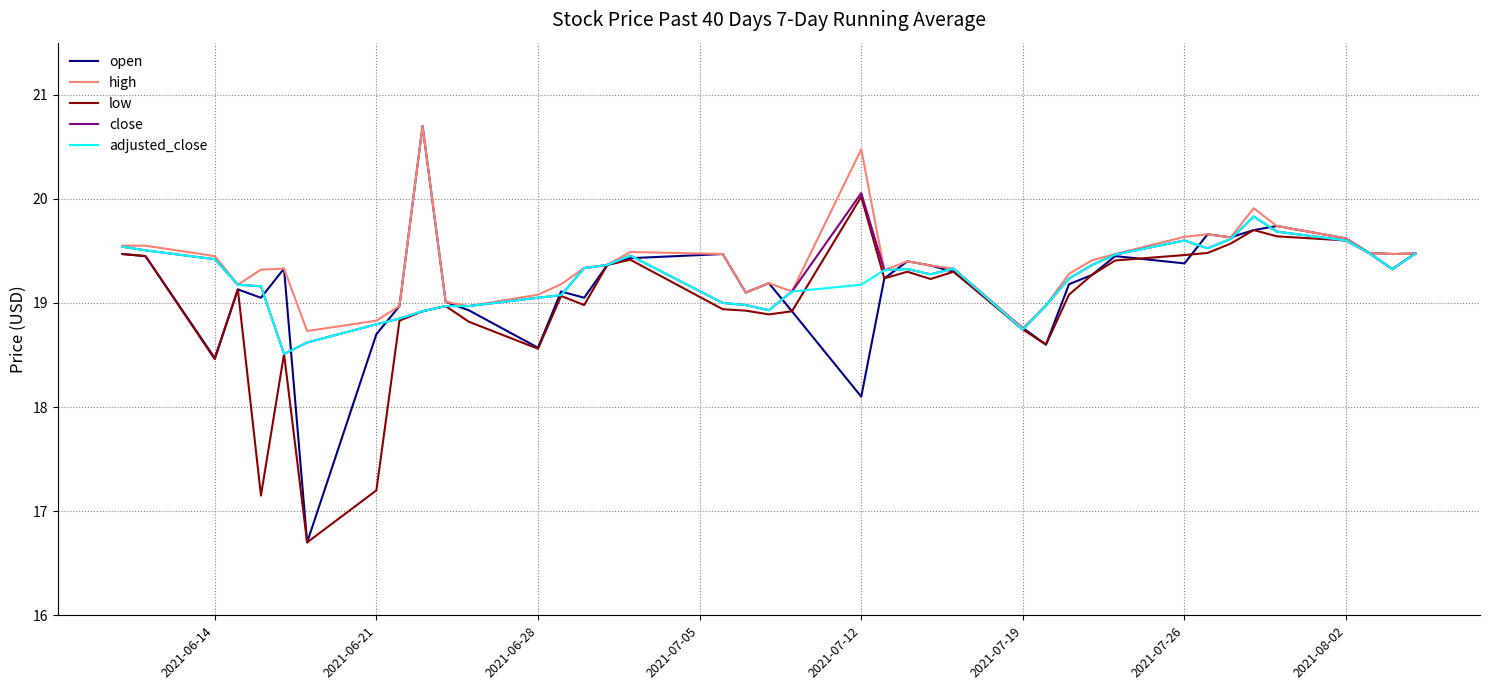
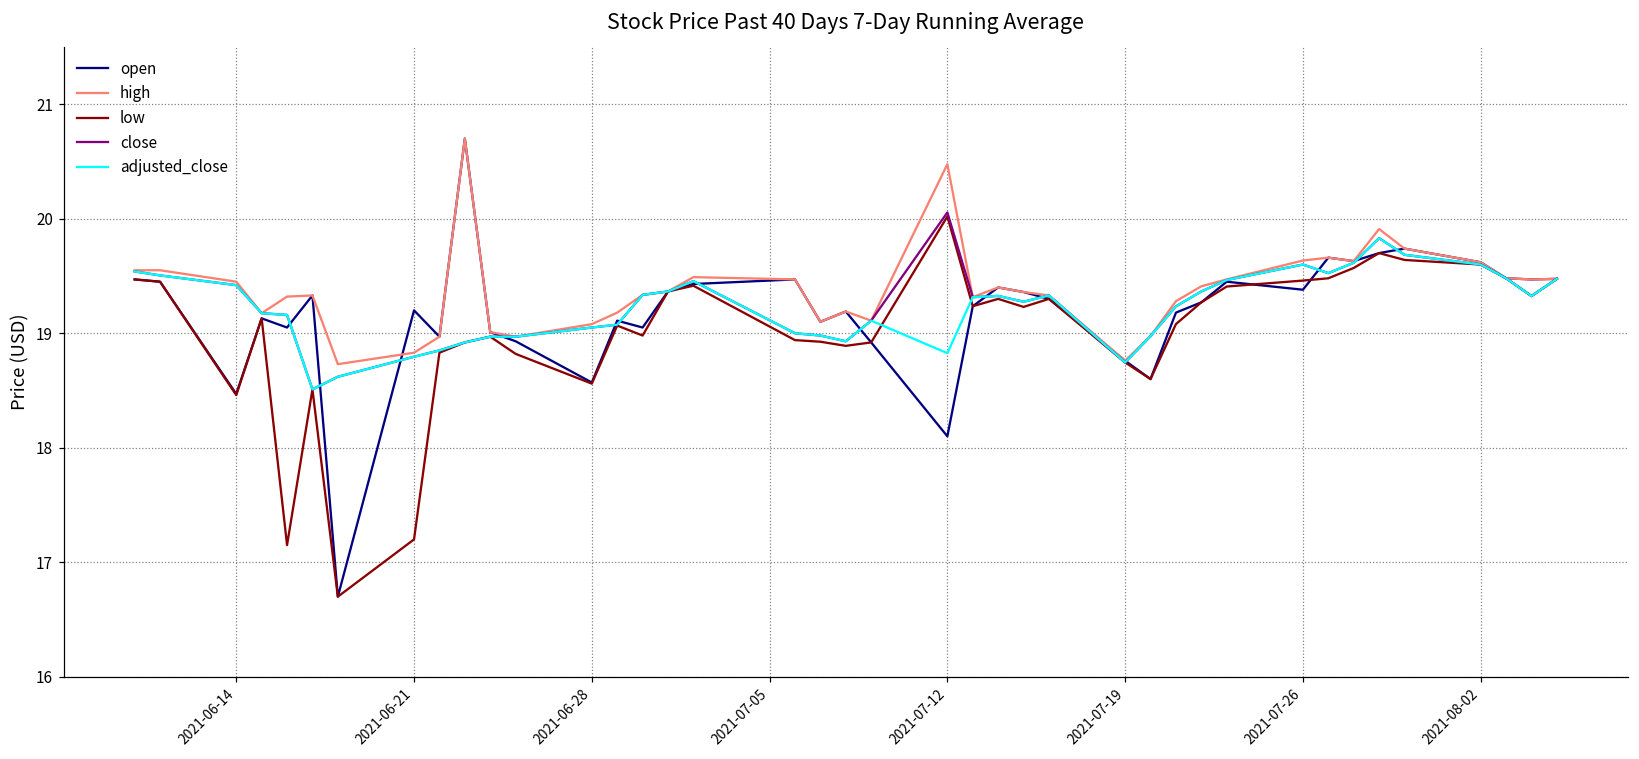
  {
    "open": {
-     "2021-06-21": 18.7,
+     "2021-06-21": 19.2,
      "2021-07-12": 18.1,
      "2021-07-26": 19.4
    },
    "high": {
      "2021-06-14": 19.45,
      "2021-06-21": 18.83,
      "2021-06-28": 19.08,
      "2021-07-12": 20.48,
      "2021-07-26": 19.64
    },
    "low": {
      "2021-06-21": 17.20,
      "2021-07-12": 20.02,
      "2021-07-26": 19.46
    },
    "close": {
      "2021-07-12": 20.06
    },
    "adjusted_close": {
-     "2021-07-12": 19.18
+     "2021-07-12": 18.83
    }
  }
